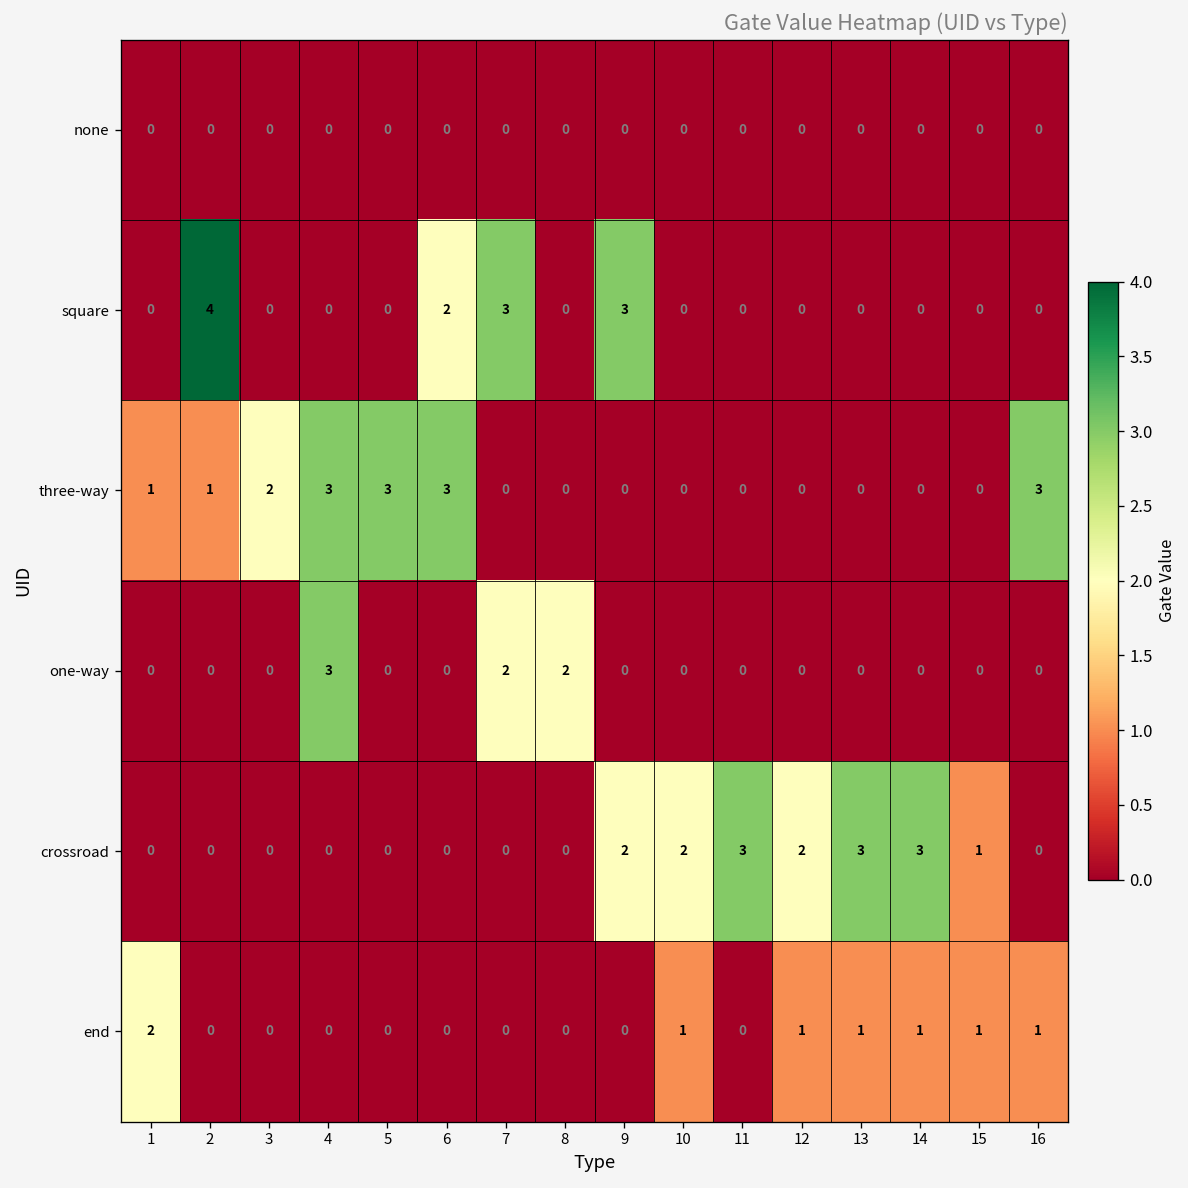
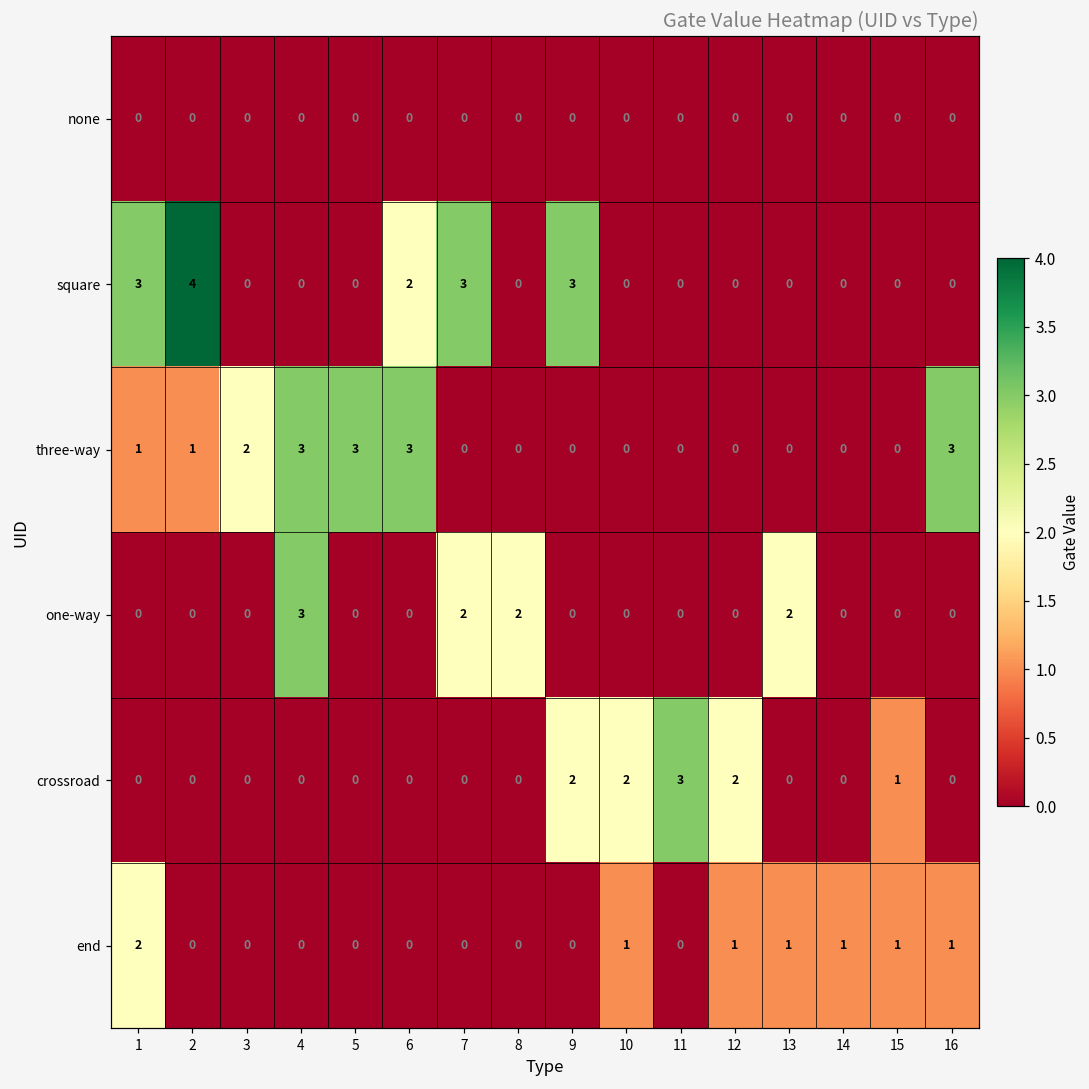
  {
    "none": {
      "1": 0,
      "2": 0,
      "3": 0,
      "4": 0,
      "5": 0,
      "6": 0,
      "7": 0,
      "8": 0,
      "9": 0,
      "10": 0,
      "11": 0,
      "12": 0,
      "13": 0,
      "14": 0,
      "15": 0,
      "16": 0
    },
    "square": {
-     "1": 0,
+     "1": 3,
      "2": 4,
      "3": 0,
      "4": 0,
      "5": 0,
      "6": 2,
      "7": 3,
      "8": 0,
      "9": 3,
      "10": 0,
      "11": 0,
      "12": 0,
      "13": 0,
      "14": 0,
      "15": 0,
      "16": 0
    },
    "three-way": {
      "1": 1,
      "2": 1,
      "3": 2,
      "4": 3,
      "5": 3,
      "6": 3,
      "7": 0,
      "8": 0,
      "9": 0,
      "10": 0,
      "11": 0,
      "12": 0,
      "13": 0,
      "14": 0,
      "15": 0,
      "16": 3
    },
    "one-way": {
      "1": 0,
      "2": 0,
      "3": 0,
      "4": 3,
      "5": 0,
      "6": 0,
      "7": 2,
      "8": 2,
      "9": 0,
      "10": 0,
      "11": 0,
      "12": 0,
-     "13": 0,
+     "13": 2,
      "14": 0,
      "15": 0,
      "16": 0
    },
    "crossroad": {
      "1": 0,
      "2": 0,
      "3": 0,
      "4": 0,
      "5": 0,
      "6": 0,
      "7": 0,
      "8": 0,
      "9": 2,
      "10": 2,
      "11": 3,
      "12": 2,
-     "13": 3,
-     "14": 3,
+     "13": 0,
+     "14": 0,
      "15": 1,
      "16": 0
    },
    "end": {
      "1": 2,
      "2": 0,
      "3": 0,
      "4": 0,
      "5": 0,
      "6": 0,
      "7": 0,
      "8": 0,
      "9": 0,
      "10": 1,
      "11": 0,
      "12": 1,
      "13": 1,
      "14": 1,
      "15": 1,
      "16": 1
    }
  }
